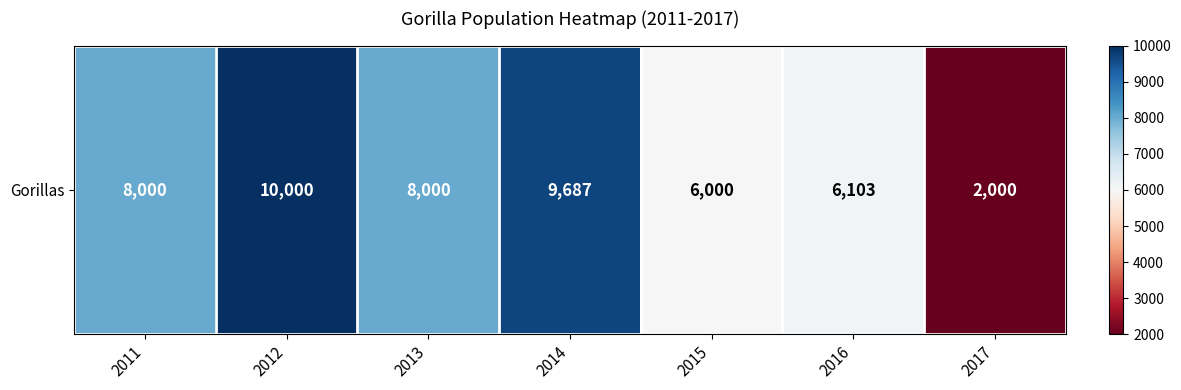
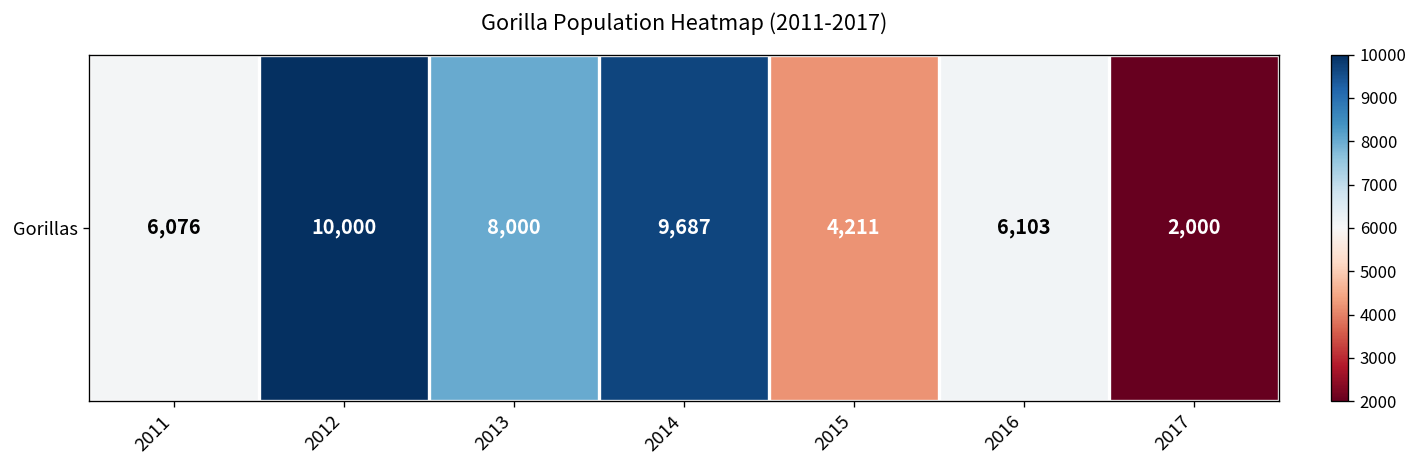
  {
    "Gorillas": {
-     "2011": "8,000",
+     "2011": "6,076",
      "2012": "10,000",
      "2013": "8,000",
      "2014": "9,687",
-     "2015": "6,000",
+     "2015": "4,211",
      "2016": "6,103",
      "2017": "2,000"
    }
  }
